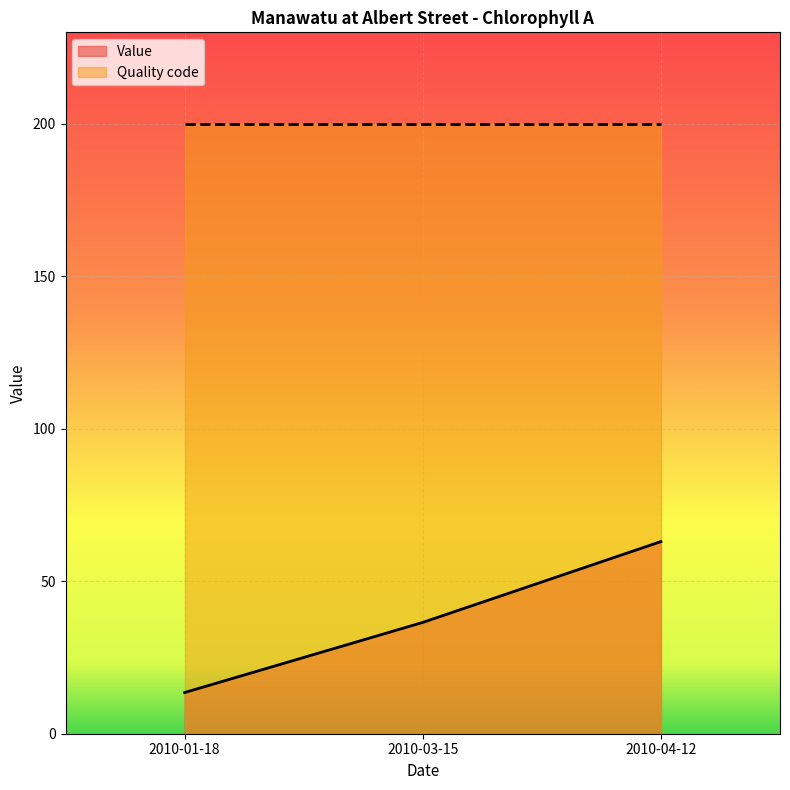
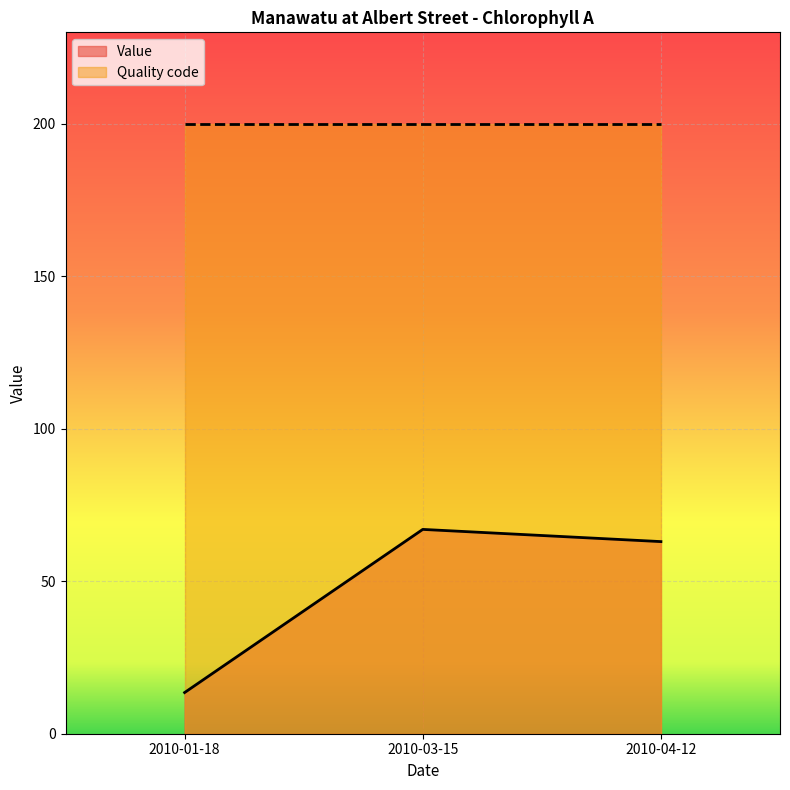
  {
    "Value": {
      "2010-01-18": 14,
-     "2010-03-15": 37,
+     "2010-03-15": 67,
      "2010-04-12": 63
    },
    "Quality code": {
      "2010-01-18": 200,
      "2010-03-15": 200,
      "2010-04-12": 200
    }
  }
